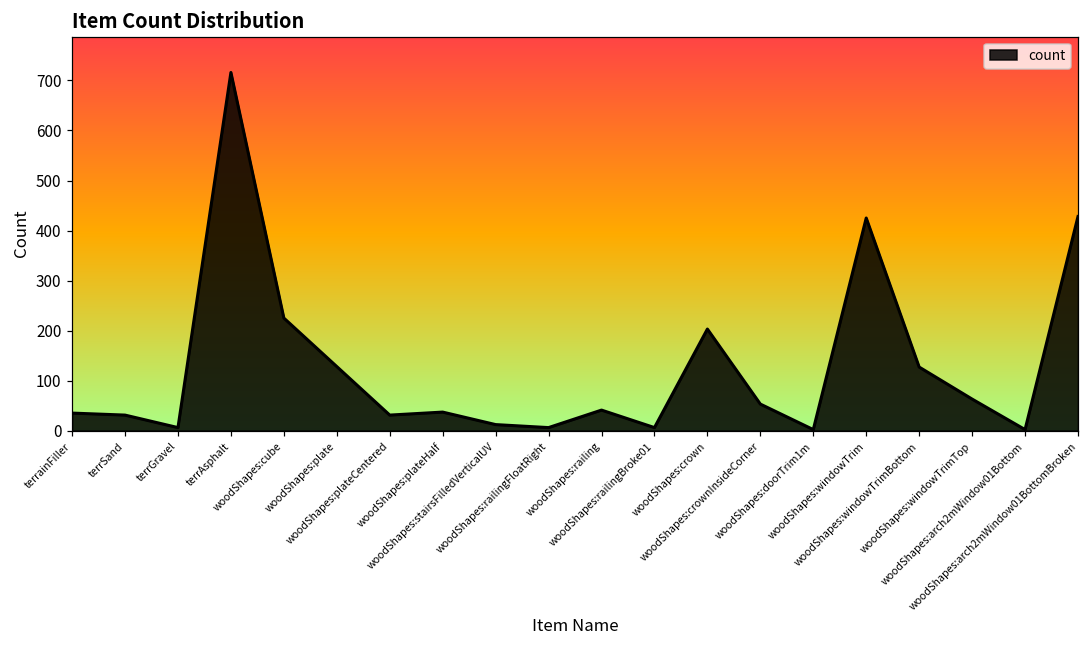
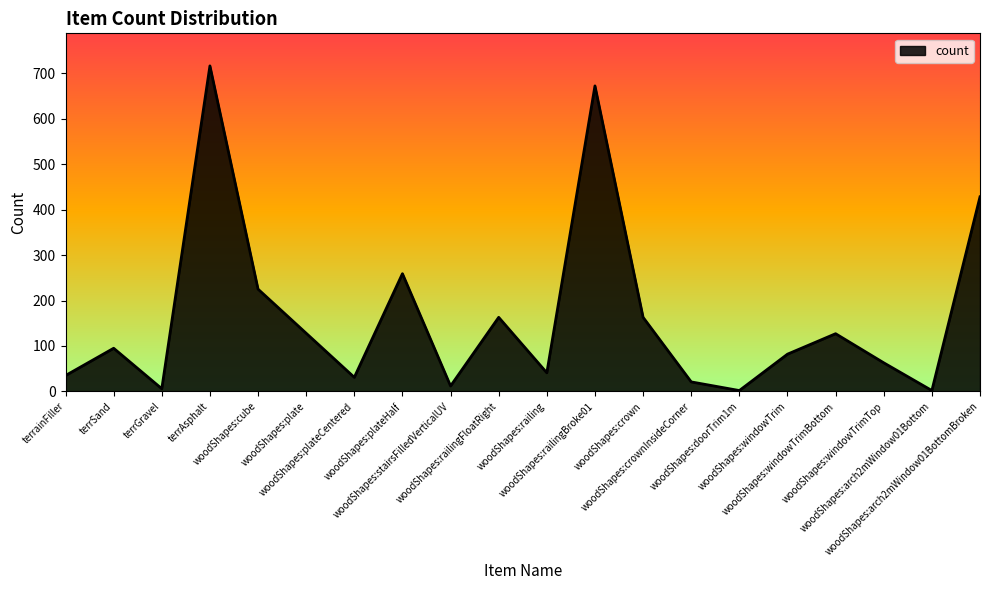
  {
    "terrainFiller": 40,
-   "terrSand": 30,
+   "terrSand": 100,
    "terrGravel": 10,
    "terrAsphalt": 720,
    "woodShapes:cube": 230,
    "woodShapes:plate": 130,
    "woodShapes:plateCentered": 30,
-   "woodShapes:plateHalf": 40,
+   "woodShapes:plateHalf": 260,
    "woodShapes:stairsFilledVerticalUV": 10,
-   "woodShapes:railingFloatRight": 10,
+   "woodShapes:railingFloatRight": 160,
    "woodShapes:railing": 40,
-   "woodShapes:railingBroke01": 10,
-   "woodShapes:crown": 200,
-   "woodShapes:crownInsideCorner": 50,
+   "woodShapes:railingBroke01": 670,
+   "woodShapes:crown": 160,
+   "woodShapes:crownInsideCorner": 20,
    "woodShapes:doorTrim1m": 0,
-   "woodShapes:windowTrim": 430,
+   "woodShapes:windowTrim": 80,
    "woodShapes:windowTrimBottom": 130,
    "woodShapes:windowTrimTop": 60,
    "woodShapes:arch2mWindow01Bottom": 0,
    "woodShapes:arch2mWindow01BottomBroken": 430
  }
